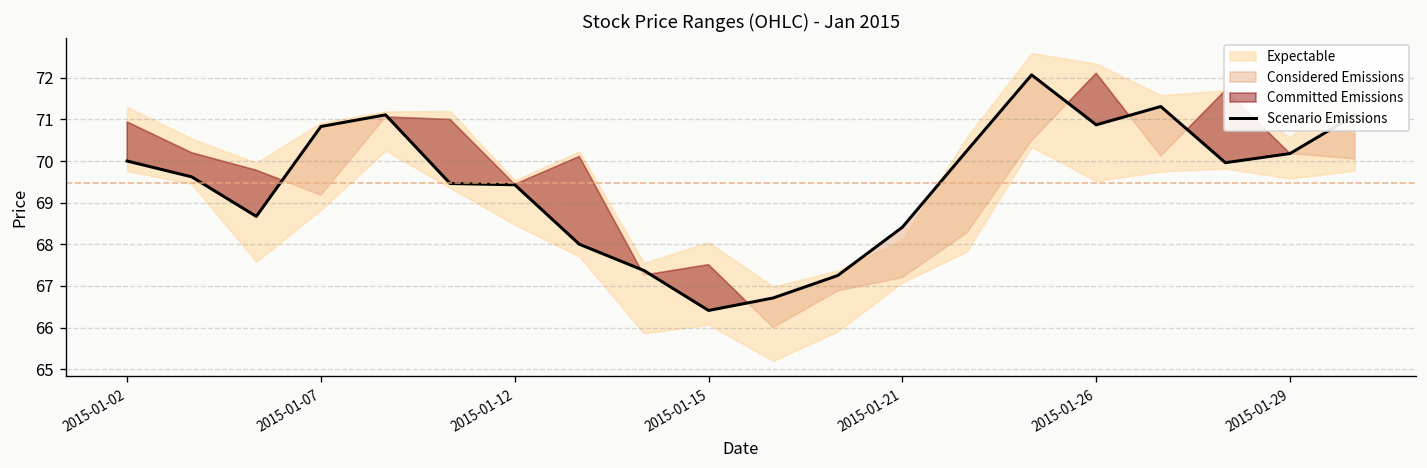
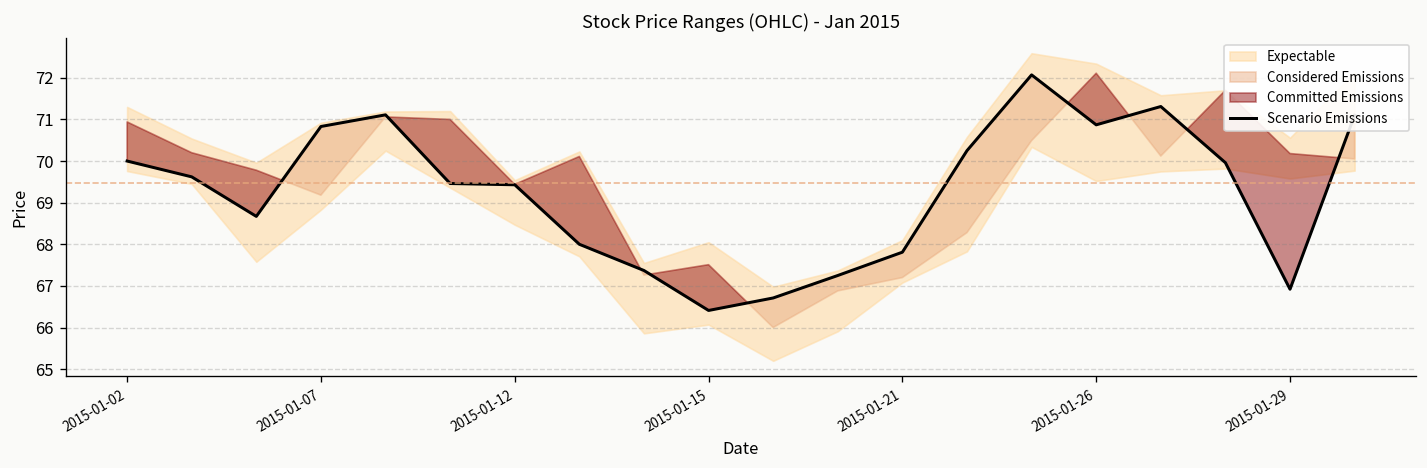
  {
    "Scenario Emissions": {
      "2015-01-02": 70.0,
      "2015-01-07": 70.8,
      "2015-01-12": 69.4,
      "2015-01-15": 66.4,
-     "2015-01-21": 68.4,
+     "2015-01-21": 67.8,
      "2015-01-26": 70.9,
-     "2015-01-29": 70.2
+     "2015-01-29": 66.9
    }
  }
